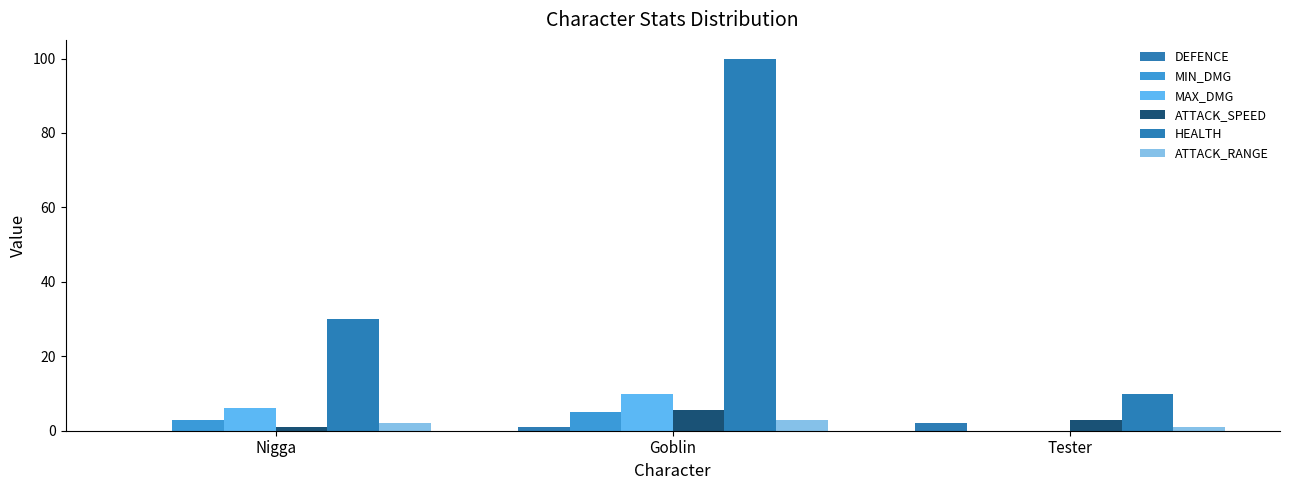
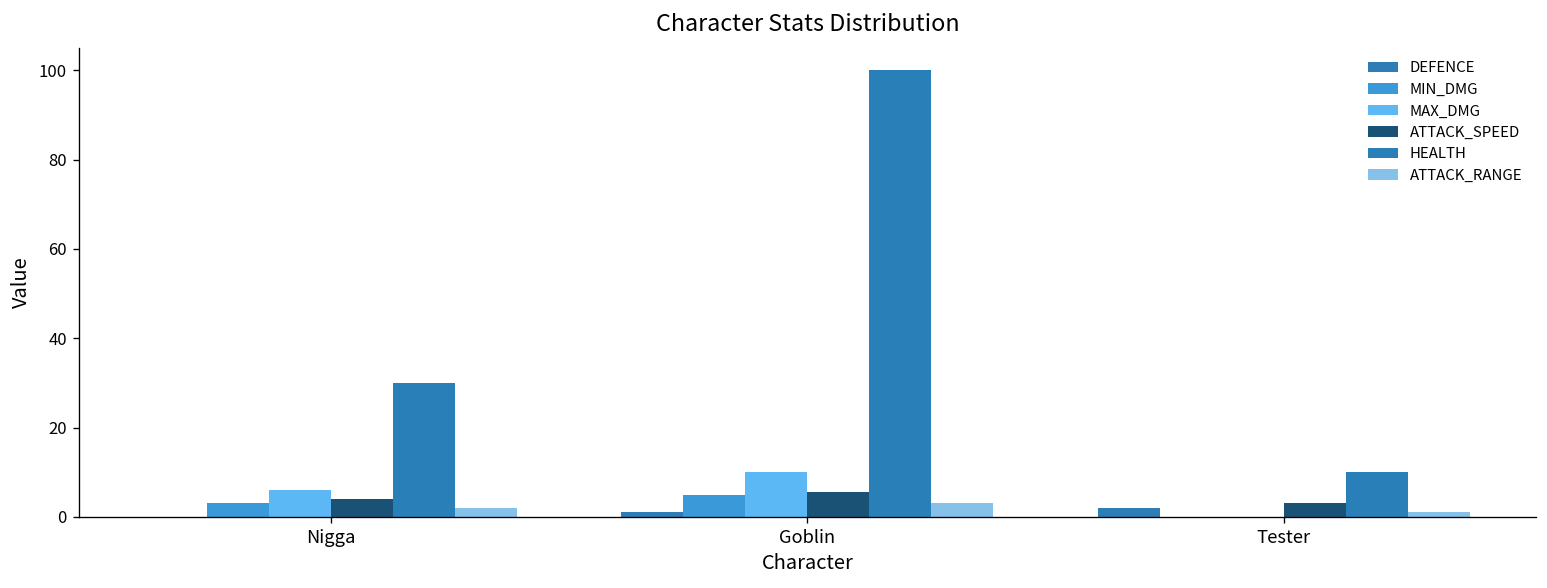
  {
    "ATTACK_SPEED": {
-     "Nigga": 1,
+     "Nigga": 4,
      "Goblin": 6,
      "Tester": 3
    }
  }
